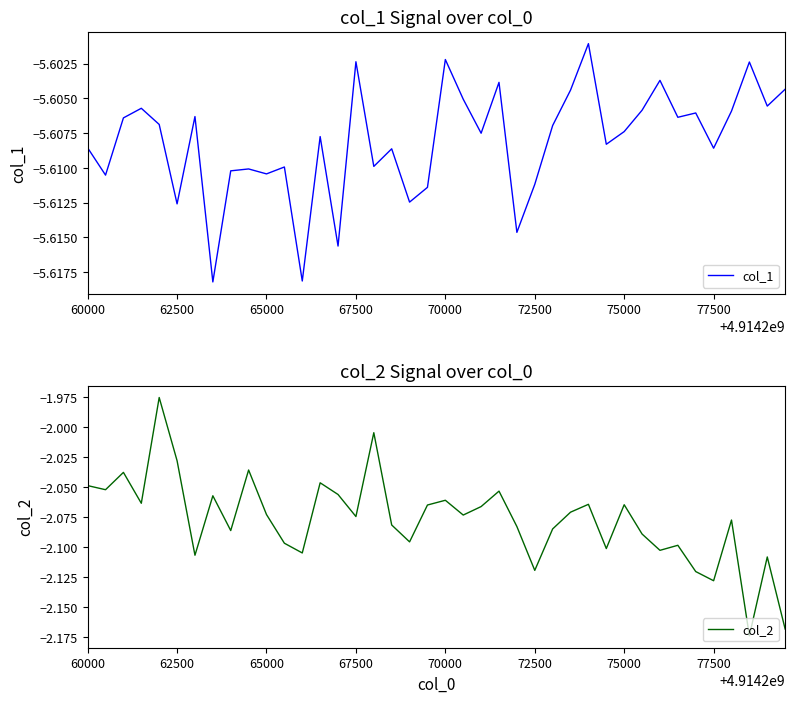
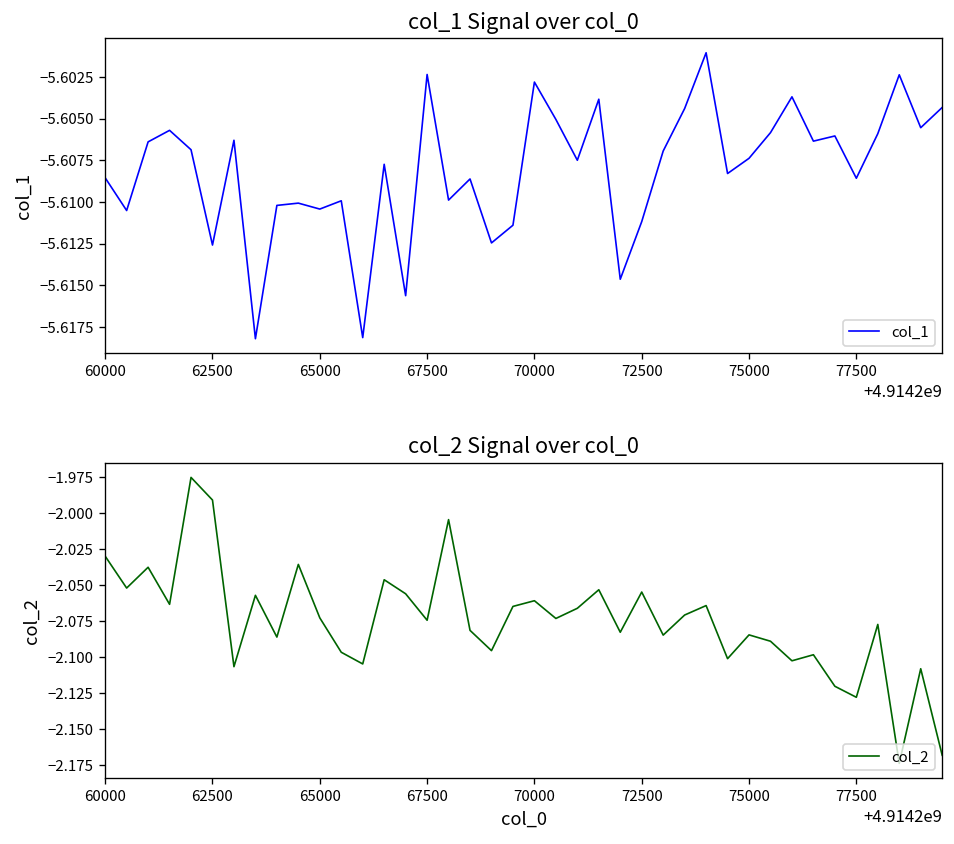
  {
    "col_1 Signal over col_0": {
      "60000": -5.6086,
      "62500": -5.6126,
      "65000": -5.6104,
      "67500": -5.6024,
-     "70000": -5.6022,
+     "70000": -5.6028,
      "72500": -5.6112,
      "75000": -5.6074,
      "77500": -5.6086
    },
    "col_2 Signal over col_0": {
-     "60000": -2.049,
-     "62500": -2.028,
+     "60000": -2.030,
+     "62500": -1.991,
      "65000": -2.073,
      "67500": -2.075,
      "70000": -2.061,
-     "72500": -2.119,
-     "75000": -2.065,
+     "72500": -2.055,
+     "75000": -2.085,
      "77500": -2.128
    }
  }
